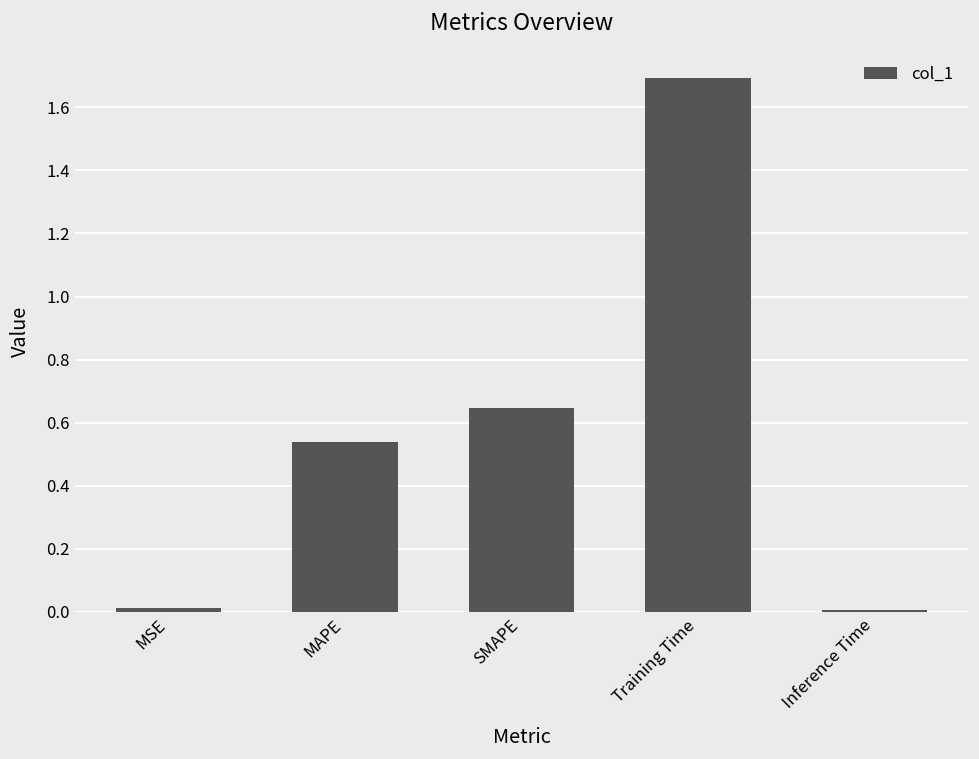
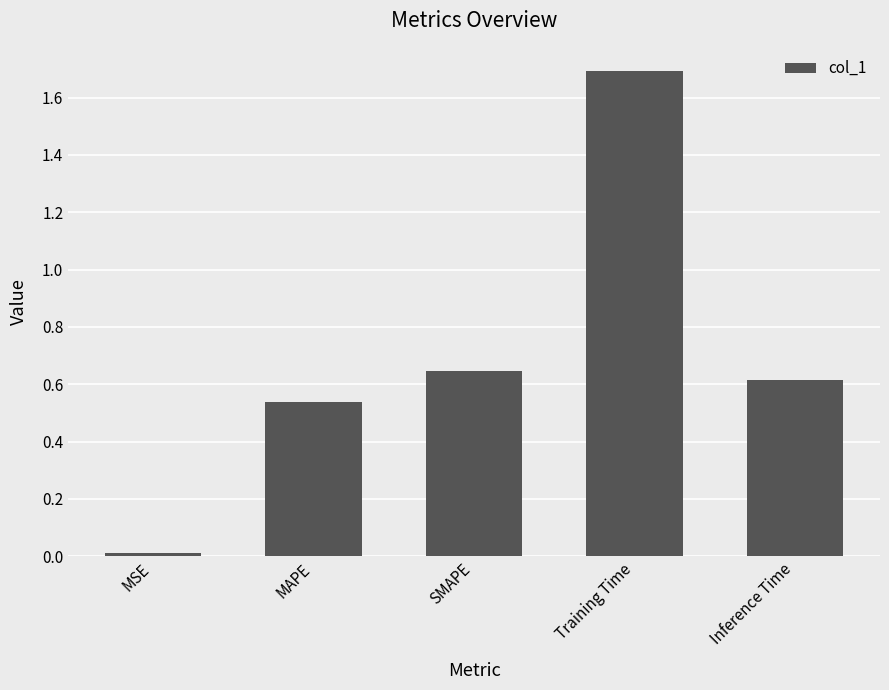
  {
    "MSE": 0.01,
    "MAPE": 0.54,
    "SMAPE": 0.65,
    "Training Time": 1.69,
-   "Inference Time": 0.01
+   "Inference Time": 0.62
  }
